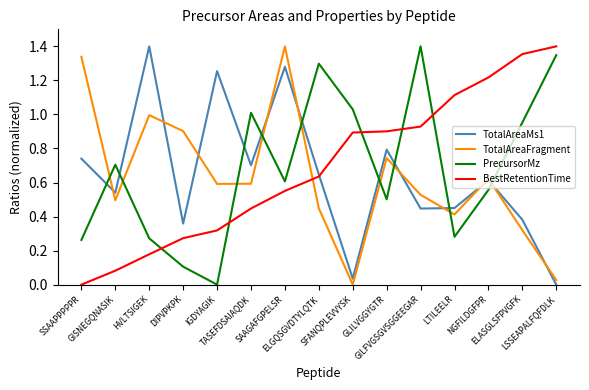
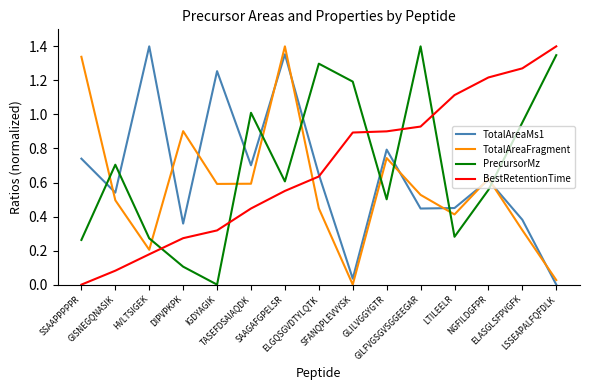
  {
    "TotalAreaMs1": {
      "SSAAPPPPPR": 0.74,
      "GISNEGQNASIK": 0.54,
      "HVLTSIGEK": 1.40,
      "DIPVPKPK": 0.36,
      "IGDYAGIK": 1.25,
      "TASEFDSAIAQDK": 0.70,
-     "SAAGAFGPELSR": 1.28,
+     "SAAGAFGPELSR": 1.35,
      "SFANQPLEVVYSK": 0.04,
      "GLILVGGYGTR": 0.79,
      "GILFVGSGVSGGEEGAR": 0.45,
      "LTILEELR": 0.45,
      "ELASGLSFPVGFK": 0.38,
      "LSSEAPALFQFDLK": 0.00
    },
    "TotalAreaFragment": {
      "SSAAPPPPPR": 1.34,
      "GISNEGQNASIK": 0.50,
-     "HVLTSIGEK": 1.00,
+     "HVLTSIGEK": 0.20,
      "DIPVPKPK": 0.90,
      "IGDYAGIK": 0.59,
      "TASEFDSAIAQDK": 0.59,
      "SAAGAFGPELSR": 1.40,
      "ELGQSGVDTYLQTK": 0.45,
      "SFANQPLEVVYSK": 0.00,
      "GLILVGGYGTR": 0.74,
      "GILFVGSGVSGGEEGAR": 0.53,
      "LTILEELR": 0.41,
      "ELASGLSFPVGFK": 0.32,
      "LSSEAPALFQFDLK": 0.03
    },
    "PrecursorMz": {
      "SSAAPPPPPR": 0.26,
      "GISNEGQNASIK": 0.70,
      "HVLTSIGEK": 0.27,
      "DIPVPKPK": 0.11,
      "IGDYAGIK": 0.00,
      "TASEFDSAIAQDK": 1.01,
      "SAAGAFGPELSR": 0.61,
      "ELGQSGVDTYLQTK": 1.30,
-     "SFANQPLEVVYSK": 1.03,
+     "SFANQPLEVVYSK": 1.19,
      "GLILVGGYGTR": 0.50,
      "GILFVGSGVSGGEEGAR": 1.40,
      "LTILEELR": 0.28,
      "NGFILDGFPR": 0.56,
      "ELASGLSFPVGFK": 0.95,
      "LSSEAPALFQFDLK": 1.35
    },
    "BestRetentionTime": {
      "SSAAPPPPPR": 0.00,
      "GISNEGQNASIK": 0.08,
      "HVLTSIGEK": 0.18,
      "DIPVPKPK": 0.27,
      "IGDYAGIK": 0.32,
      "TASEFDSAIAQDK": 0.45,
      "SAAGAFGPELSR": 0.55,
      "SFANQPLEVVYSK": 0.89,
      "GLILVGGYGTR": 0.90,
      "GILFVGSGVSGGEEGAR": 0.93,
      "LTILEELR": 1.11,
      "NGFILDGFPR": 1.22,
-     "ELASGLSFPVGFK": 1.35,
+     "ELASGLSFPVGFK": 1.27,
      "LSSEAPALFQFDLK": 1.40
    }
  }
